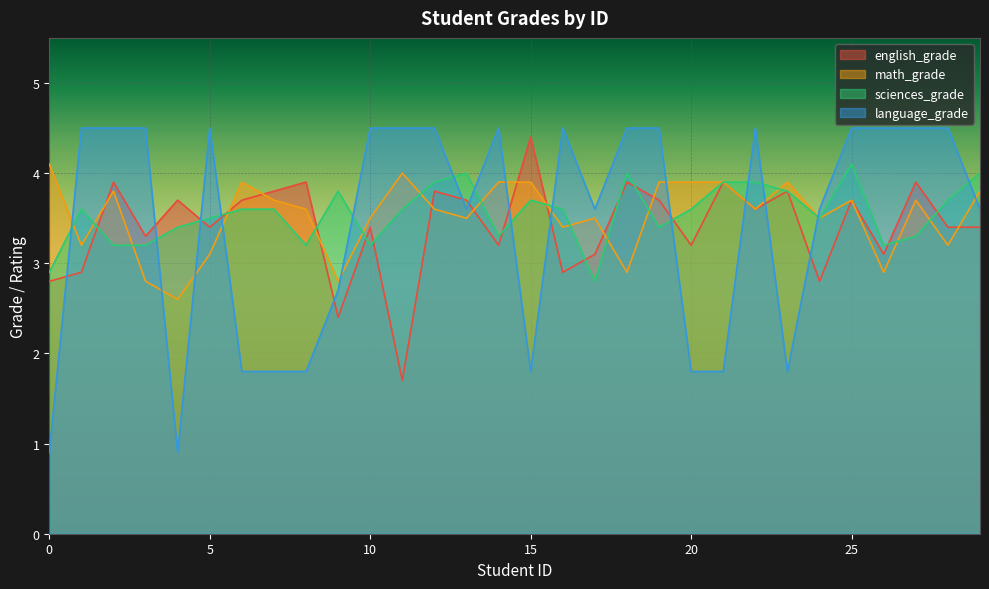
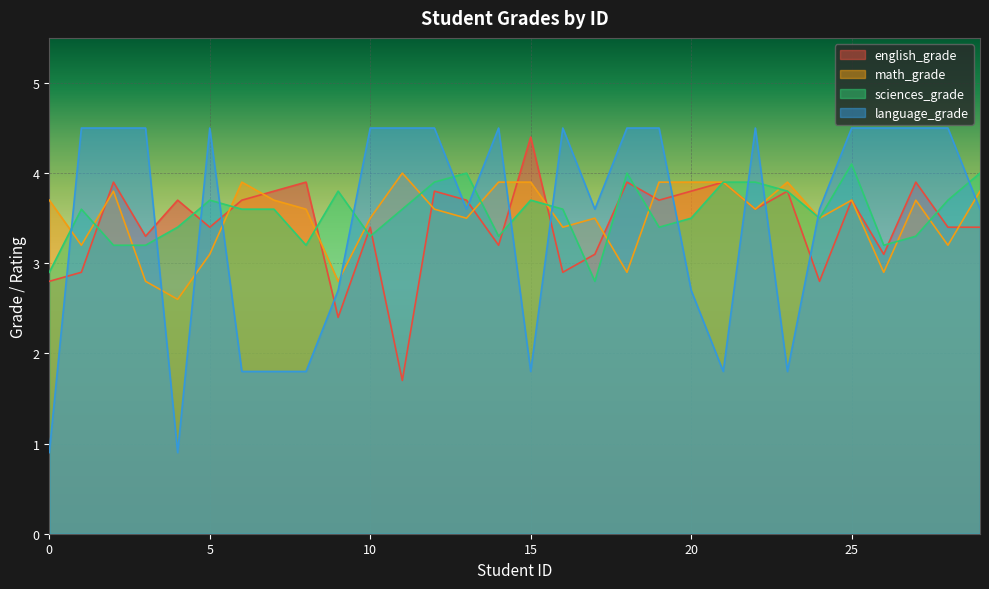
  {
    "english_grade": {
      "0": 2.8,
      "5": 3.4,
      "10": 3.4,
      "15": 4.4,
-     "20": 3.2
+     "20": 3.8
    },
    "math_grade": {
-     "0": 4.1,
+     "0": 3.7,
      "5": 3.1,
      "10": 3.5,
      "15": 3.9,
      "20": 3.9
    },
    "sciences_grade": {
      "0": 2.9,
-     "5": 3.5,
-     "10": 3.2,
+     "5": 3.7,
+     "10": 3.3,
      "15": 3.7,
-     "20": 3.6,
+     "20": 3.5,
      "25": 4.1
    },
    "language_grade": {
      "0": 0.9,
      "5": 4.5,
      "10": 4.5,
      "15": 1.8,
-     "20": 1.8,
+     "20": 2.7,
      "25": 4.5
    }
  }
